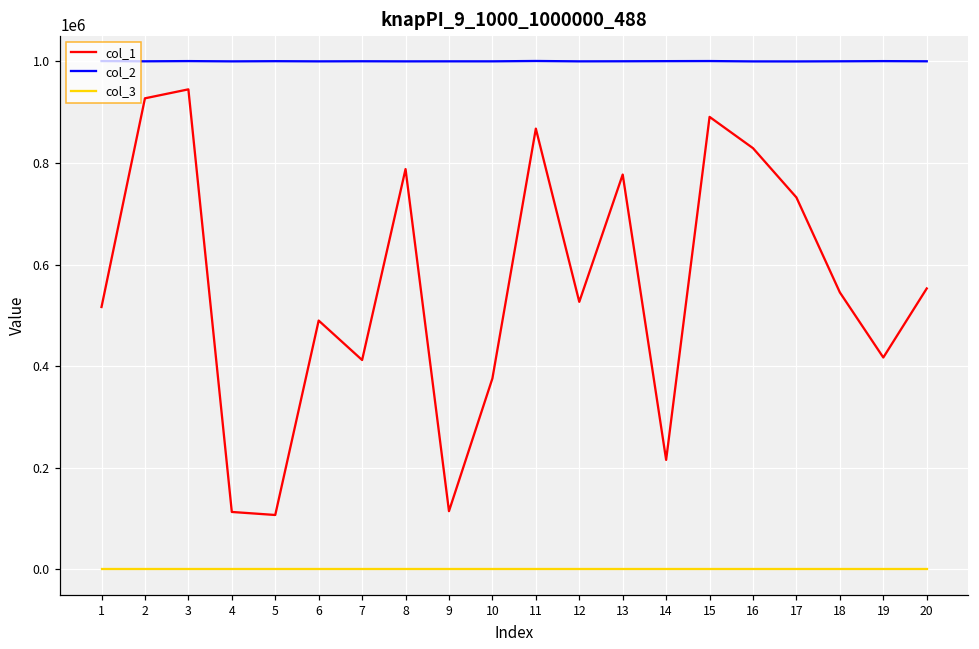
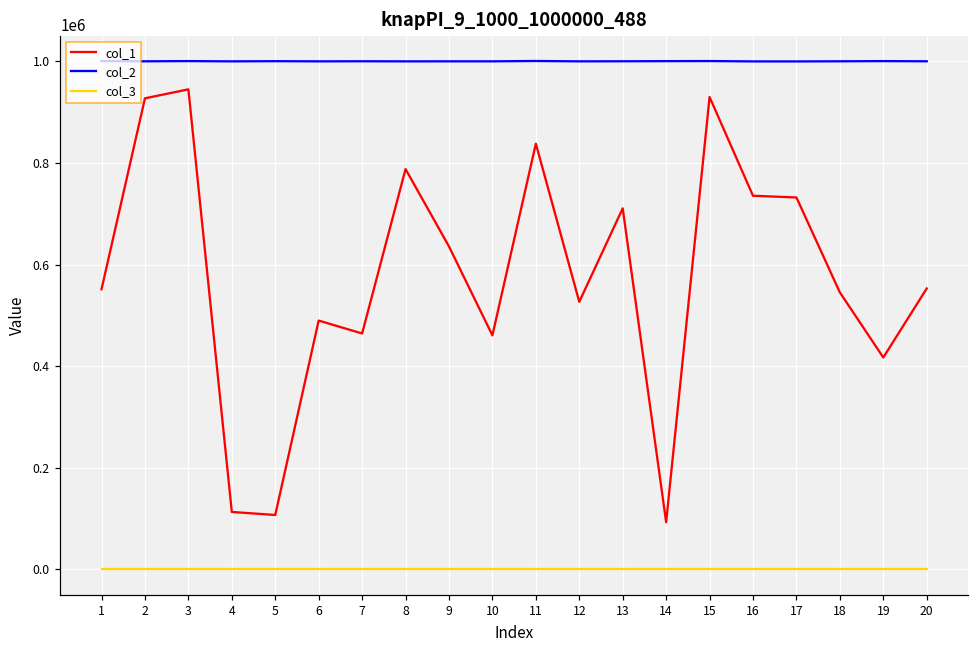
  {
    "col_1": {
-     "1": 520000,
+     "1": 550000,
      "2": 930000,
      "3": 950000,
      "4": 110000,
      "5": 110000,
      "6": 490000,
-     "7": 410000,
+     "7": 460000,
      "8": 790000,
-     "9": 110000,
-     "10": 380000,
-     "11": 870000,
+     "9": 640000,
+     "10": 460000,
+     "11": 840000,
      "12": 530000,
-     "13": 780000,
-     "14": 220000,
-     "15": 890000,
-     "16": 830000,
+     "13": 710000,
+     "14": 90000,
+     "15": 930000,
+     "16": 740000,
      "17": 730000,
      "18": 550000,
      "19": 420000,
      "20": 550000
    },
    "col_2": {
      "2": 1000000,
      "3": 1000000,
      "4": 1000000,
      "5": 1000000,
      "6": 1000000,
      "7": 1000000,
      "8": 1000000,
      "9": 1000000,
      "10": 1000000,
      "11": 1000000,
      "12": 1000000,
      "13": 1000000,
      "14": 1000000,
      "15": 1000000,
      "16": 1000000,
      "17": 1000000,
      "18": 1000000,
      "19": 1000000,
      "20": 1000000
    },
    "col_3": {
      "1": 0,
      "2": 0,
      "3": 0,
      "4": 0,
      "5": 0,
      "6": 0,
      "7": 0,
      "8": 0,
      "9": 0,
      "10": 0,
      "11": 0,
      "12": 0,
      "13": 0,
      "14": 0,
      "15": 0,
      "16": 0,
      "17": 0,
      "18": 0,
      "19": 0,
      "20": 0
    }
  }
